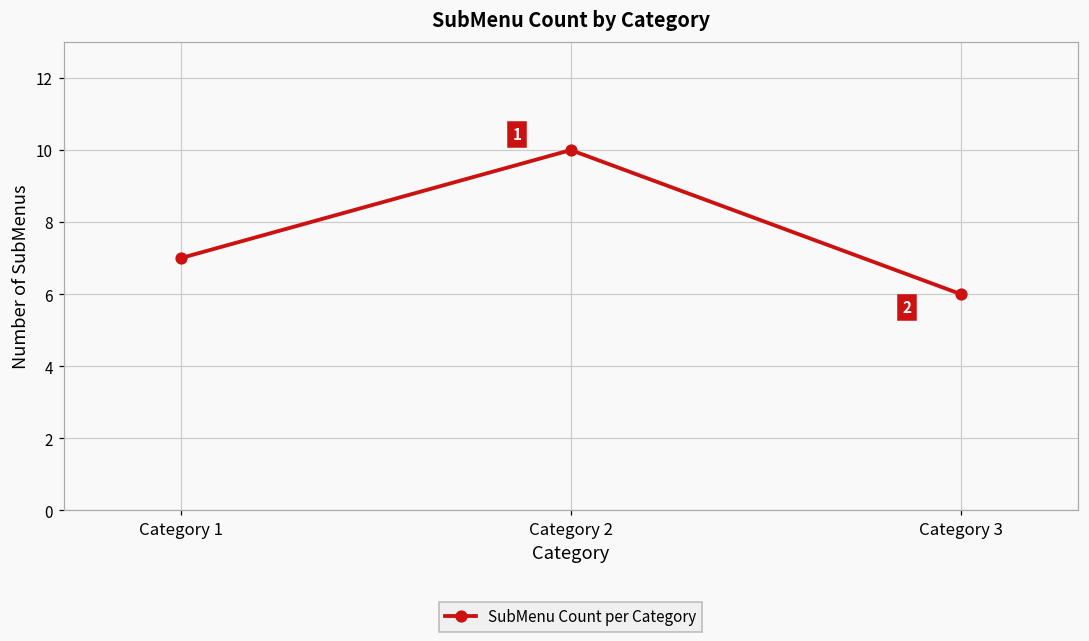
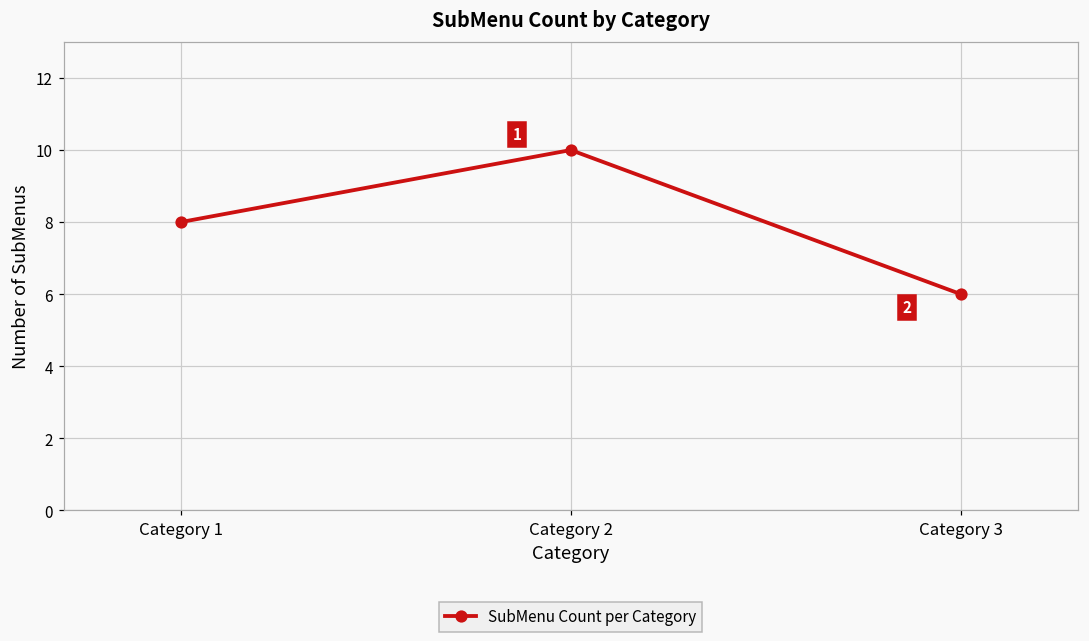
  {
-   "Category 1": 7,
+   "Category 1": 8,
    "Category 2": 10,
    "Category 3": 6
  }
